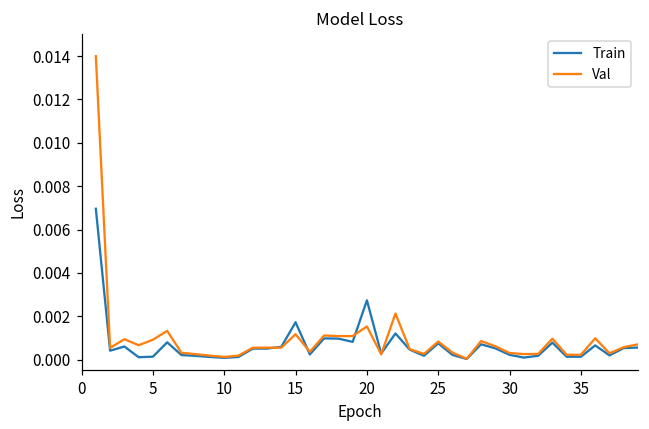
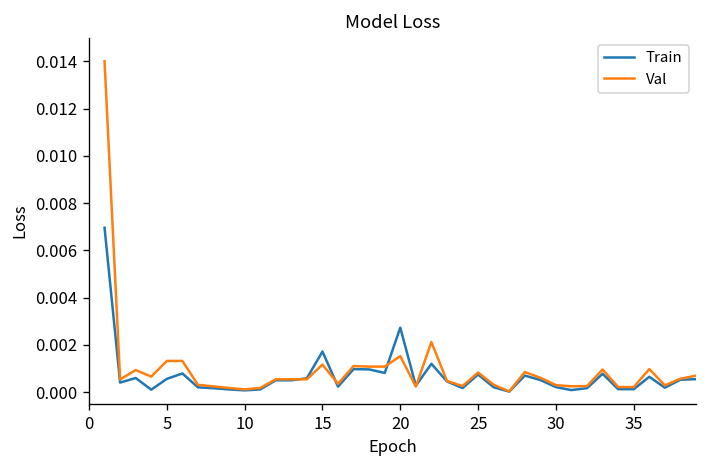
  {
    "Train": {
-     "5": 0.0001,
+     "5": 0.0006,
      "15": 0.0017,
      "20": 0.0027
    },
    "Val": {
-     "5": 0.0009,
+     "5": 0.0013,
      "15": 0.0012,
      "20": 0.0015
    }
  }
